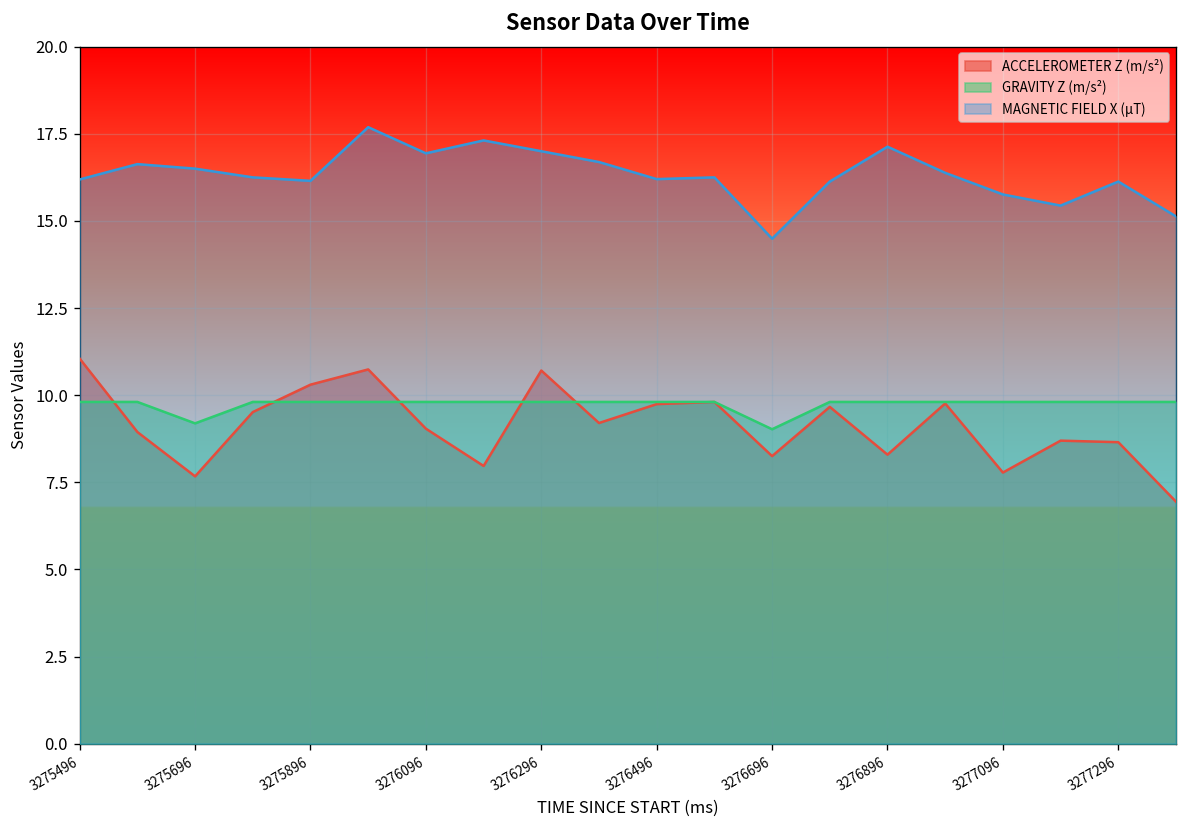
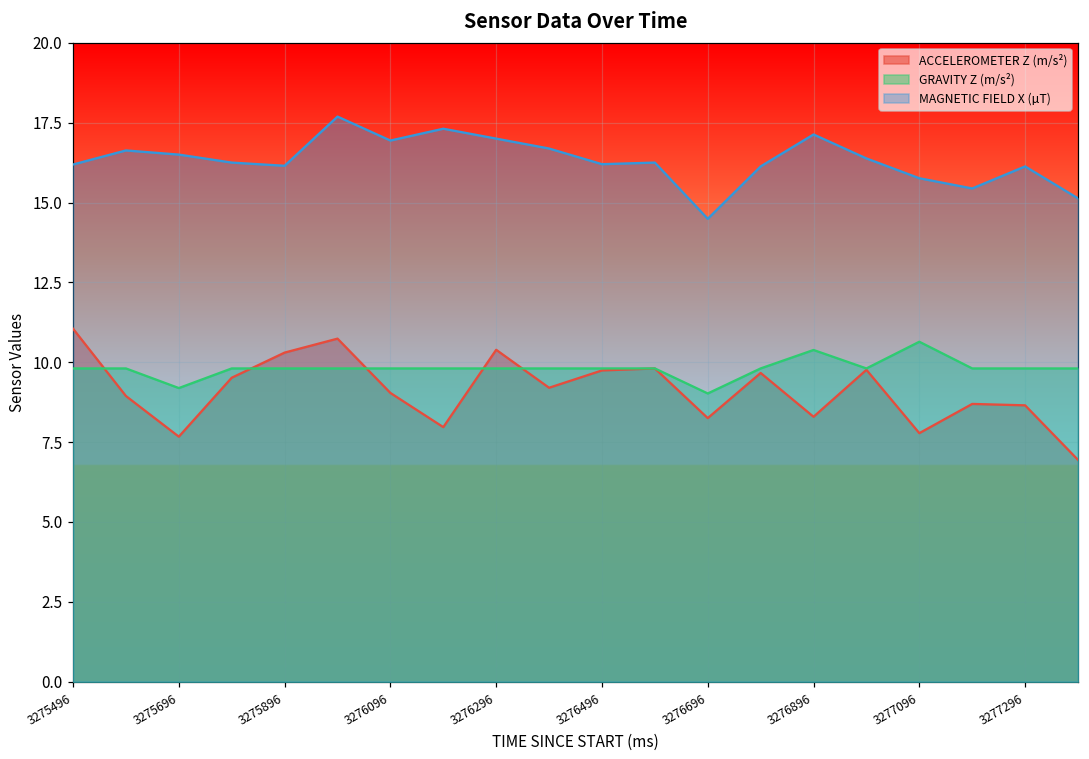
  {
    "ACCELEROMETER Z (m/s²)": {
      "3275496": 11.0,
      "3275696": 7.7,
      "3275896": 10.3,
      "3276096": 9.0,
-     "3276296": 10.7,
+     "3276296": 10.4,
      "3276696": 8.3,
      "3276896": 8.3,
      "3277096": 7.8,
      "3277296": 8.7
    },
    "GRAVITY Z (m/s²)": {
      "3275496": 9.8,
      "3275696": 9.2,
      "3275896": 9.8,
      "3276096": 9.8,
      "3276296": 9.8,
      "3276696": 9.0,
-     "3276896": 9.8,
-     "3277096": 9.8,
+     "3276896": 10.4,
+     "3277096": 10.6,
      "3277296": 9.8
    },
    "MAGNETIC FIELD X (µT)": {
      "3275496": 16.2,
      "3275696": 16.5,
      "3275896": 16.2,
      "3276096": 16.9,
      "3276296": 17.0,
      "3276496": 16.2,
      "3276696": 14.5,
      "3276896": 17.1,
      "3277096": 15.8,
      "3277296": 16.1
    }
  }
